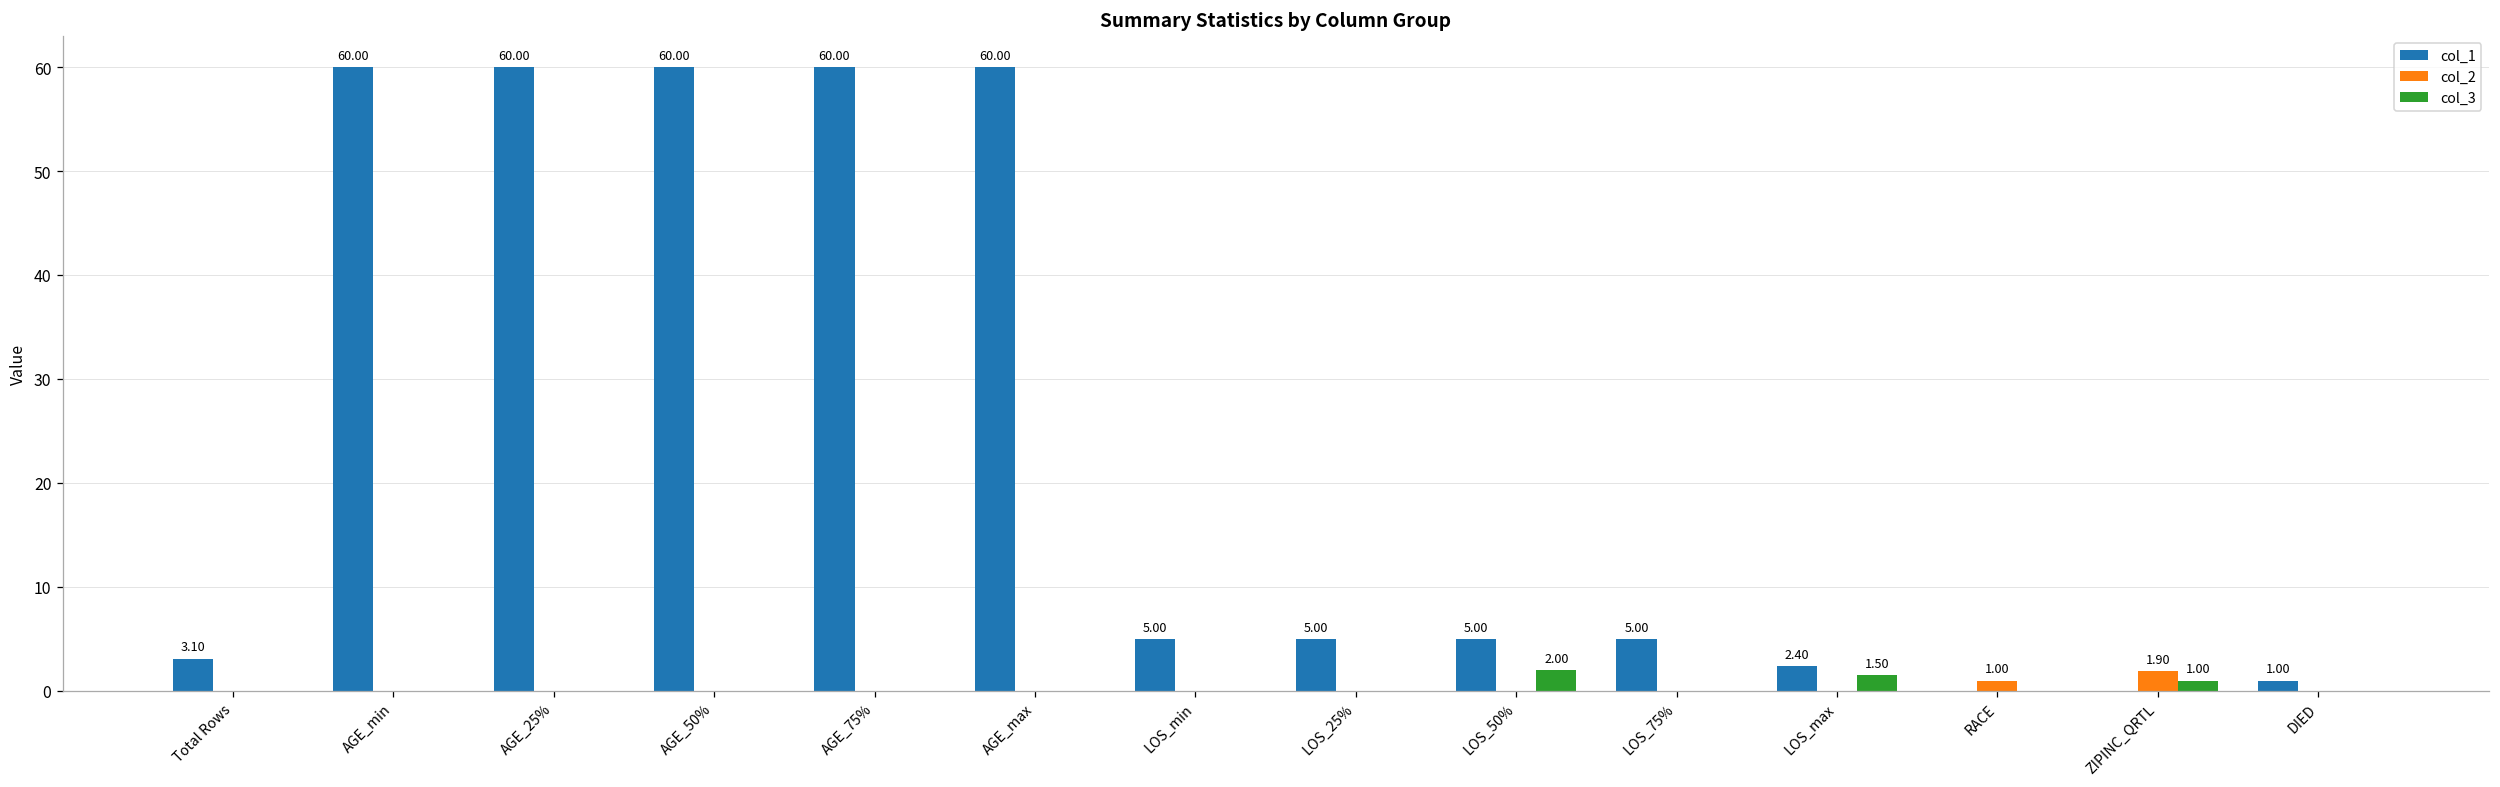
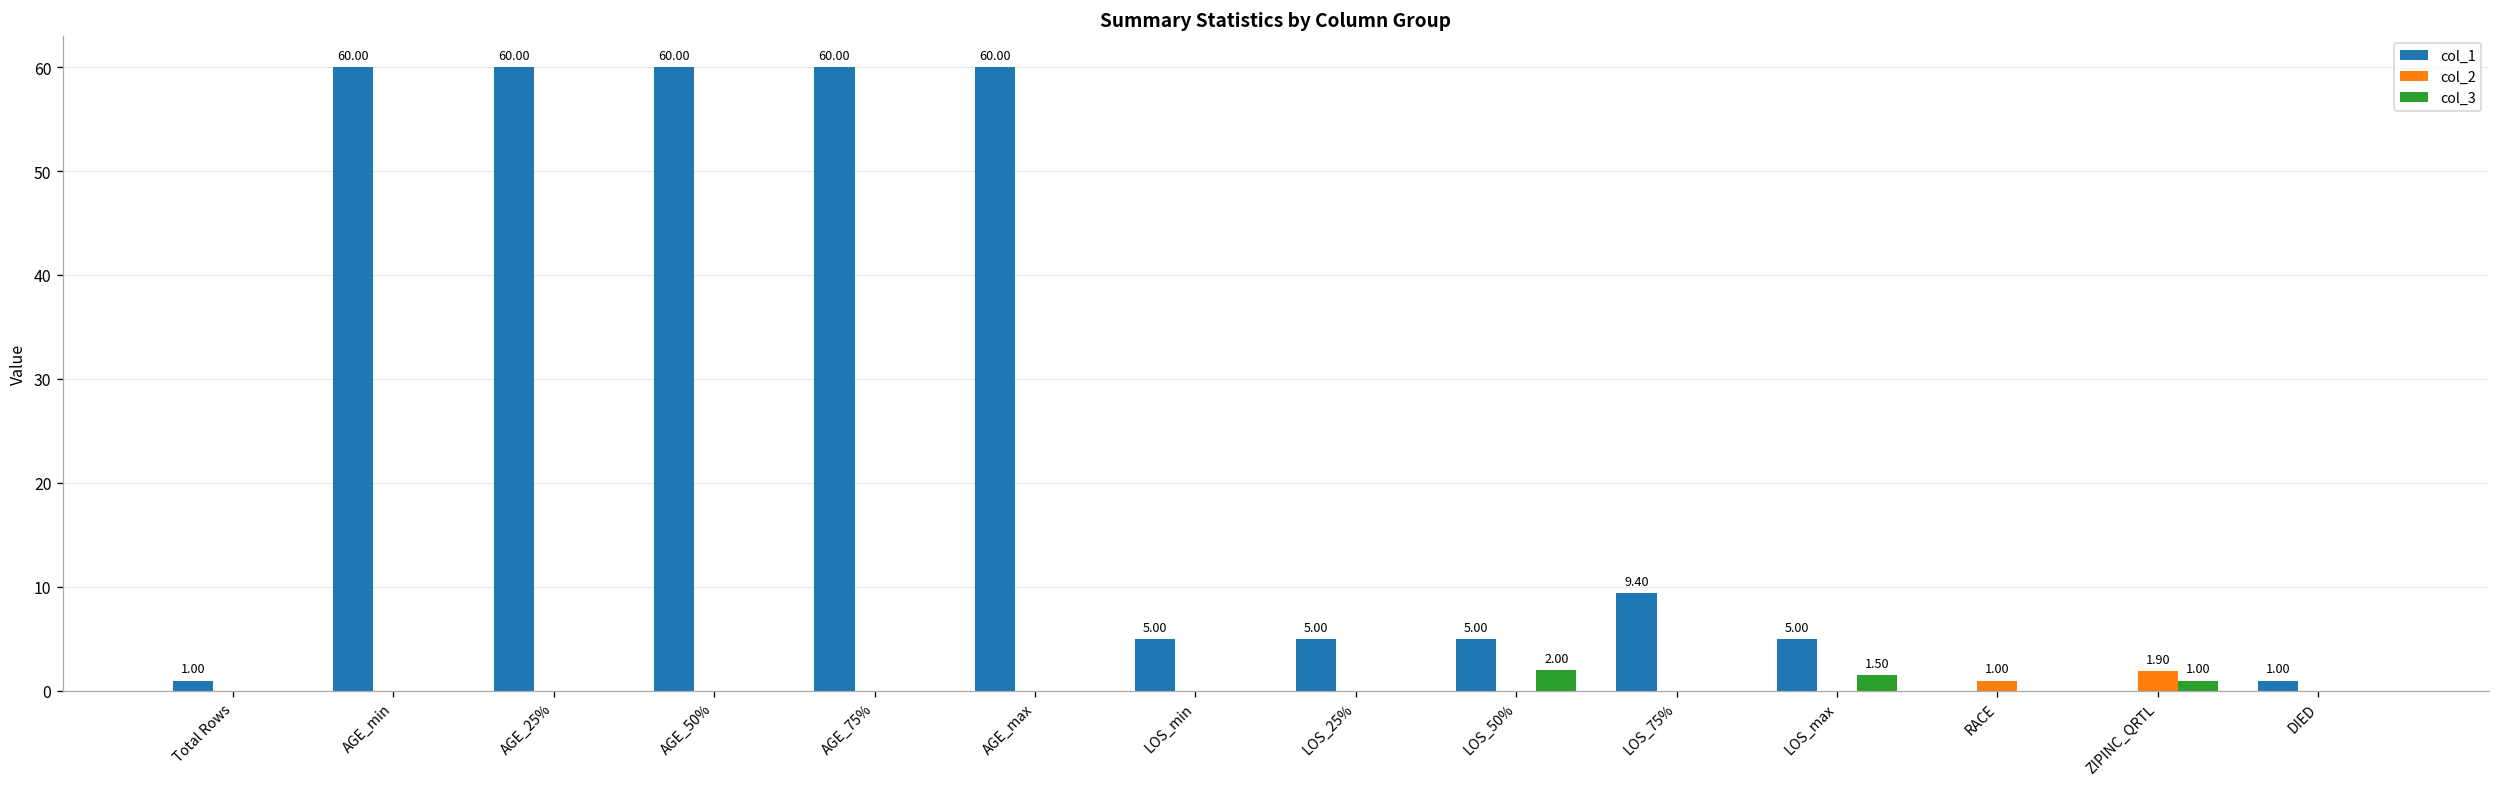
  {
    "col_1": {
-     "Total Rows": 3.10,
+     "Total Rows": 1.00,
      "AGE_min": 60.00,
      "AGE_25%": 60.00,
      "AGE_50%": 60.00,
      "AGE_75%": 60.00,
      "AGE_max": 60.00,
      "LOS_min": 5.00,
      "LOS_25%": 5.00,
      "LOS_50%": 5.00,
-     "LOS_75%": 5.00,
-     "LOS_max": 2.40,
+     "LOS_75%": 9.40,
+     "LOS_max": 5.00,
      "DIED": 1.00
    },
    "col_2": {
      "RACE": 1.00,
      "ZIPINC_QRTL": 1.90
    },
    "col_3": {
      "LOS_50%": 2.00,
      "LOS_max": 1.50,
      "ZIPINC_QRTL": 1.00
    }
  }
